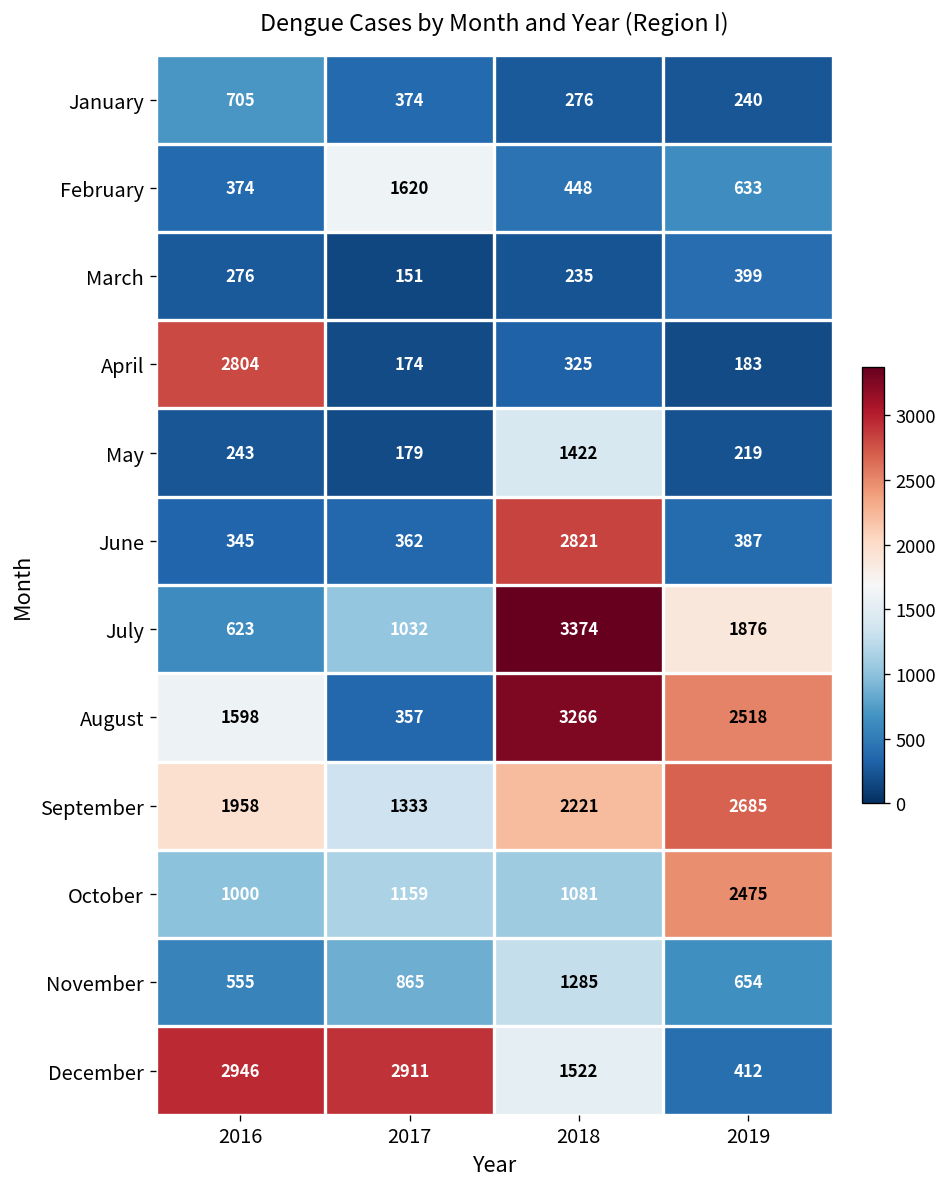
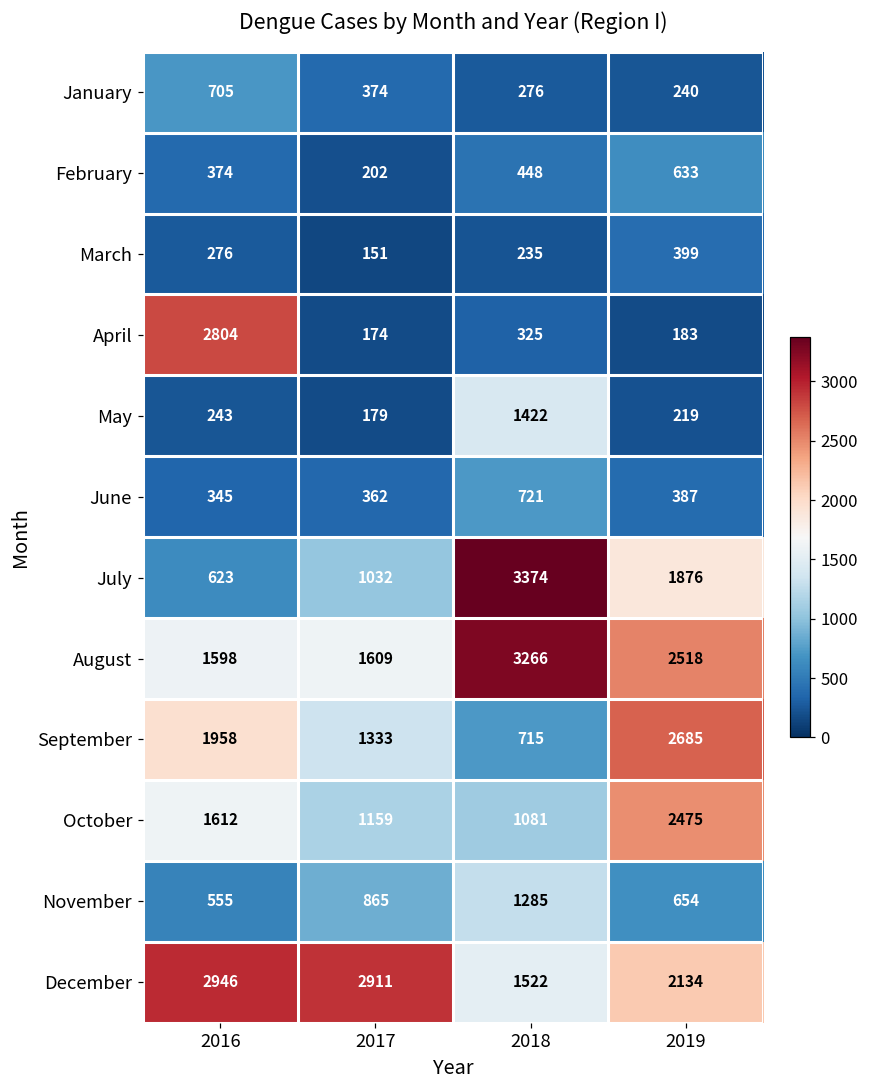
  {
    "January": {
      "2016": 705,
      "2017": 374,
      "2018": 276,
      "2019": 240
    },
    "February": {
      "2016": 374,
-     "2017": 1620,
+     "2017": 202,
      "2018": 448,
      "2019": 633
    },
    "March": {
      "2016": 276,
      "2017": 151,
      "2018": 235,
      "2019": 399
    },
    "April": {
      "2016": 2804,
      "2017": 174,
      "2018": 325,
      "2019": 183
    },
    "May": {
      "2016": 243,
      "2017": 179,
      "2018": 1422,
      "2019": 219
    },
    "June": {
      "2016": 345,
      "2017": 362,
-     "2018": 2821,
+     "2018": 721,
      "2019": 387
    },
    "July": {
      "2016": 623,
      "2017": 1032,
      "2018": 3374,
      "2019": 1876
    },
    "August": {
      "2016": 1598,
-     "2017": 357,
+     "2017": 1609,
      "2018": 3266,
      "2019": 2518
    },
    "September": {
      "2016": 1958,
      "2017": 1333,
-     "2018": 2221,
+     "2018": 715,
      "2019": 2685
    },
    "October": {
-     "2016": 1000,
+     "2016": 1612,
      "2017": 1159,
      "2018": 1081,
      "2019": 2475
    },
    "November": {
      "2016": 555,
      "2017": 865,
      "2018": 1285,
      "2019": 654
    },
    "December": {
      "2016": 2946,
      "2017": 2911,
      "2018": 1522,
-     "2019": 412
+     "2019": 2134
    }
  }
